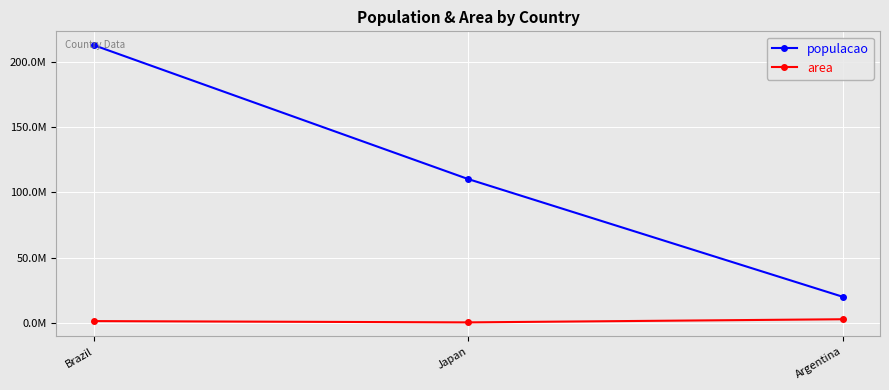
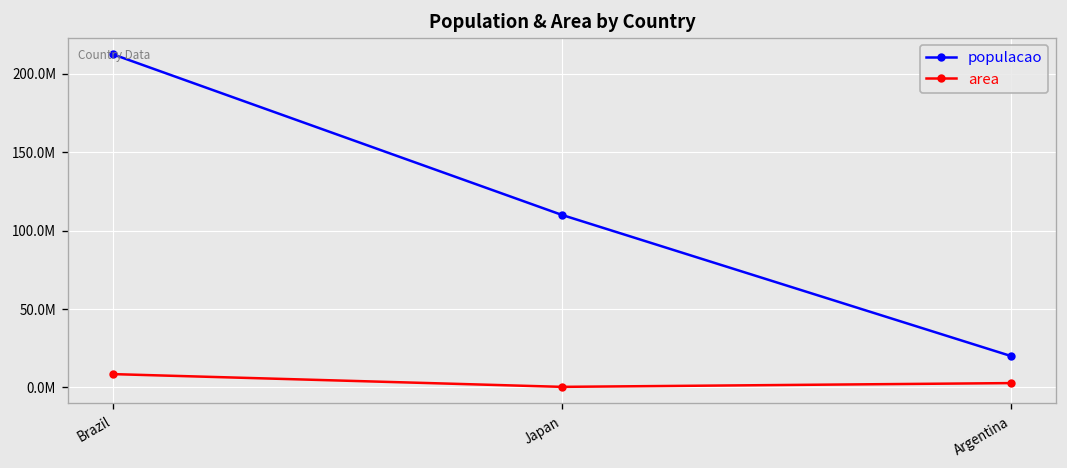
  {
    "populacao": {
      "Brazil": 213000000,
      "Japan": 110000000,
      "Argentina": 20000000
    },
    "area": {
-     "Brazil": 1000000,
+     "Brazil": 9000000,
      "Japan": 0,
      "Argentina": 3000000
    }
  }
